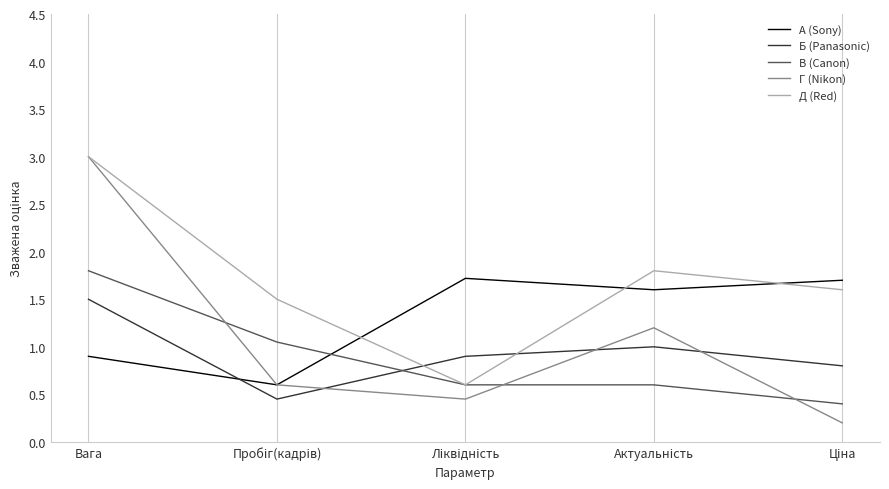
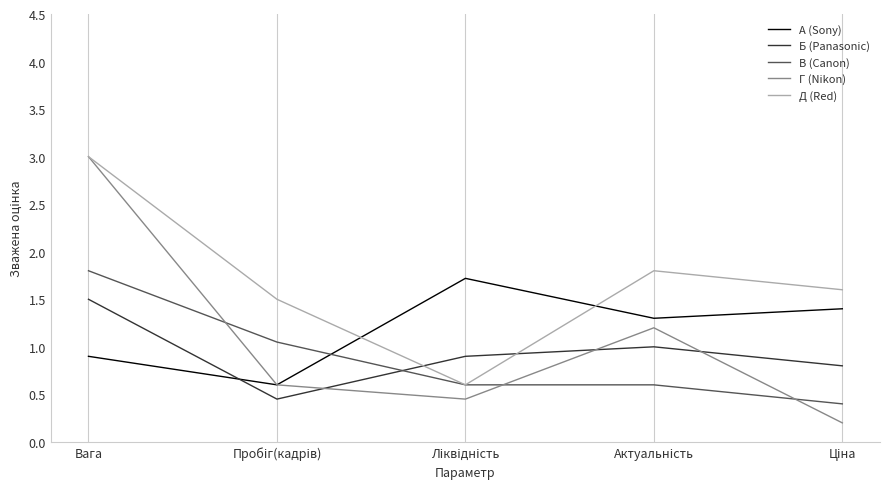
  {
    "А (Sony)": {
      "Вага": 0.9,
      "Ліквідність": 1.7,
-     "Актуальність": 1.6,
-     "Ціна": 1.7
+     "Актуальність": 1.3,
+     "Ціна": 1.4
    }
  }
